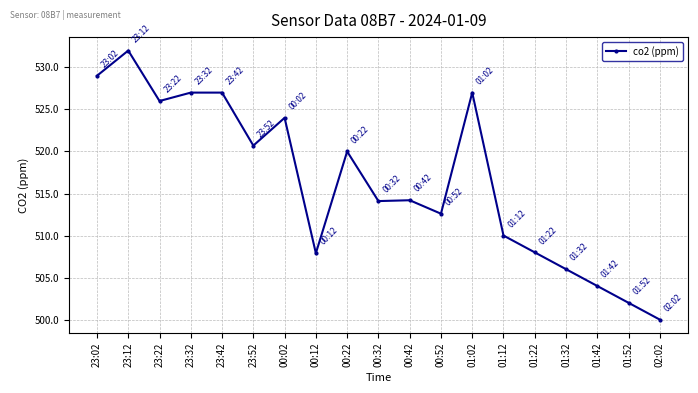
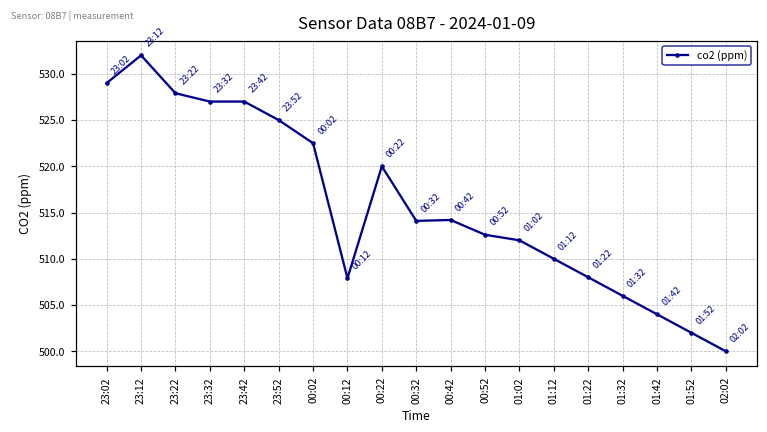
  {
-   "23:22": 526,
-   "23:52": 521,
-   "00:02": 524,
-   "01:02": 527
+   "23:22": 528,
+   "23:52": 525,
+   "00:02": 523,
+   "01:02": 512
  }
